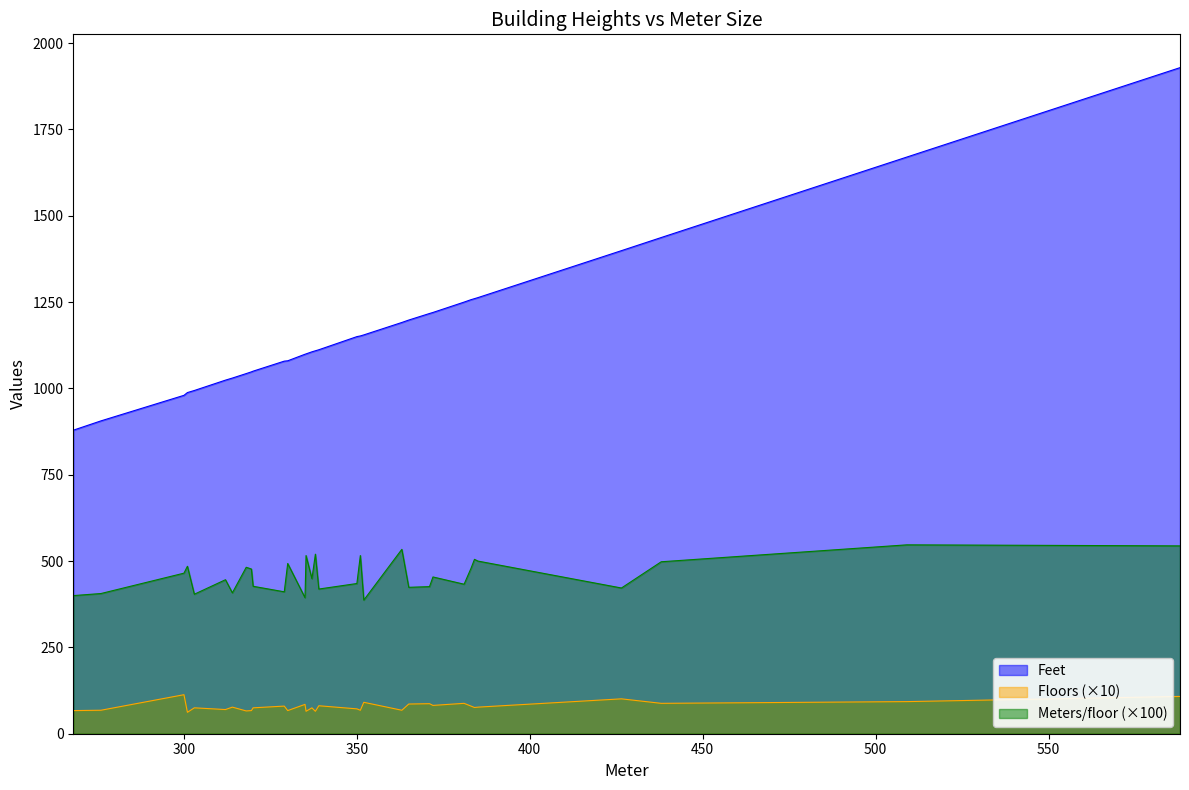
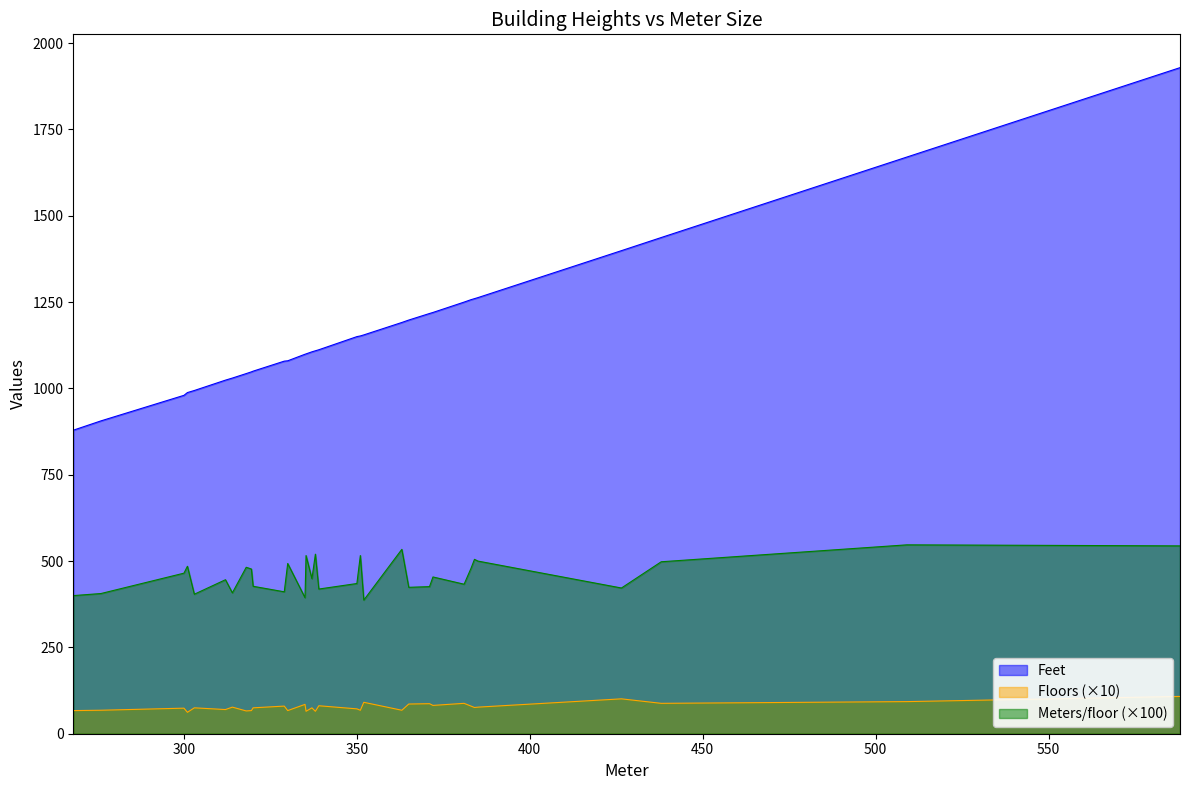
  {
    "Feet": {
      "300": 980,
      "350": 1150
    },
    "Floors (×10)": {
-     "300": 110,
+     "300": 70,
      "350": 70
    },
    "Meters/floor (×100)": {
      "300": 470,
      "350": 430
    }
  }
